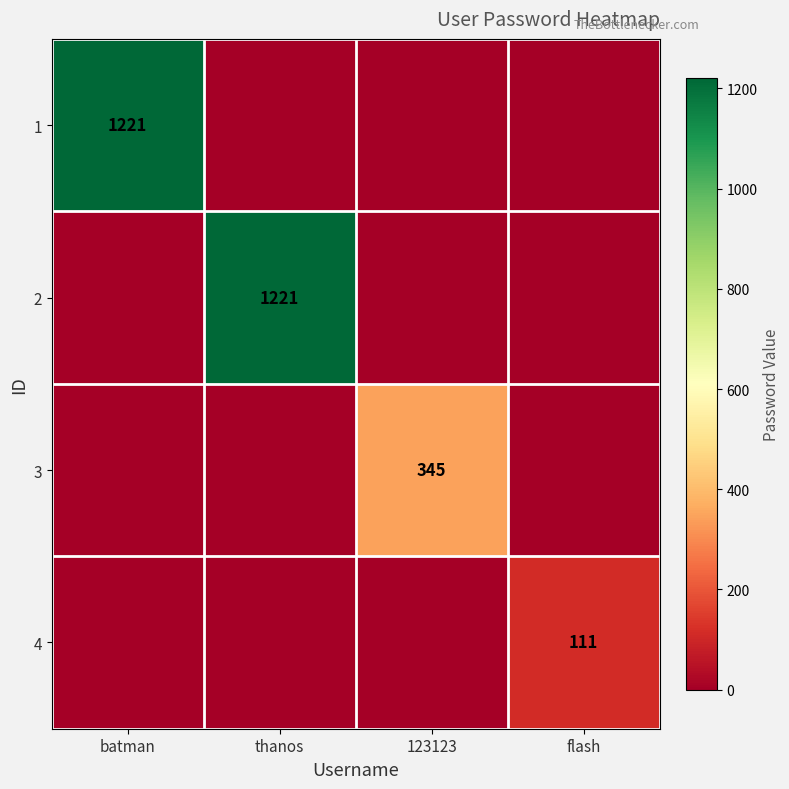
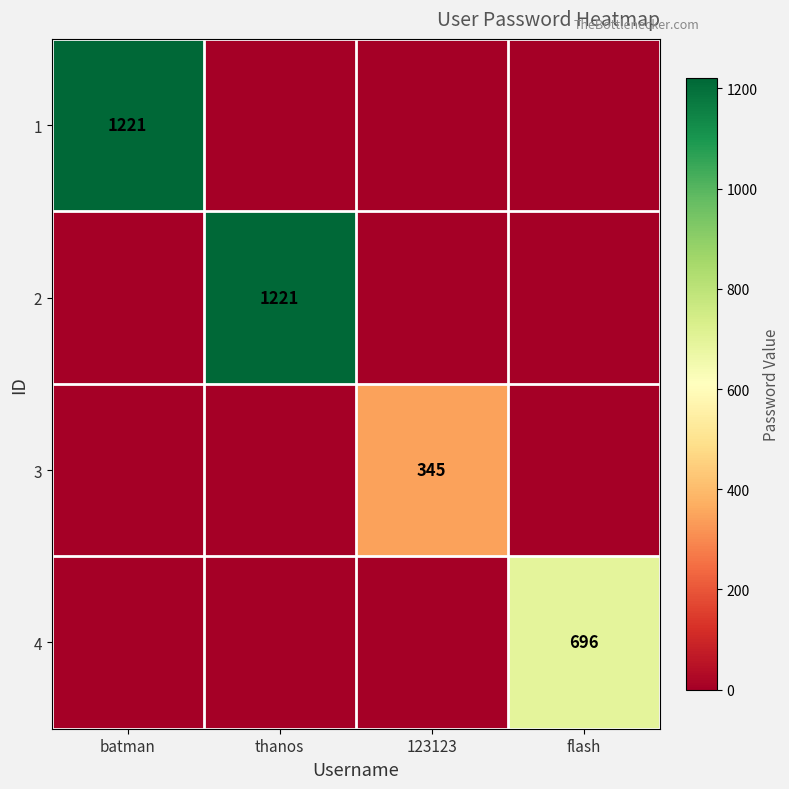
  {
    "1": {
      "batman": 1221
    },
    "2": {
      "thanos": 1221
    },
    "3": {
      "123123": 345
    },
    "4": {
-     "flash": 111
+     "flash": 696
    }
  }
